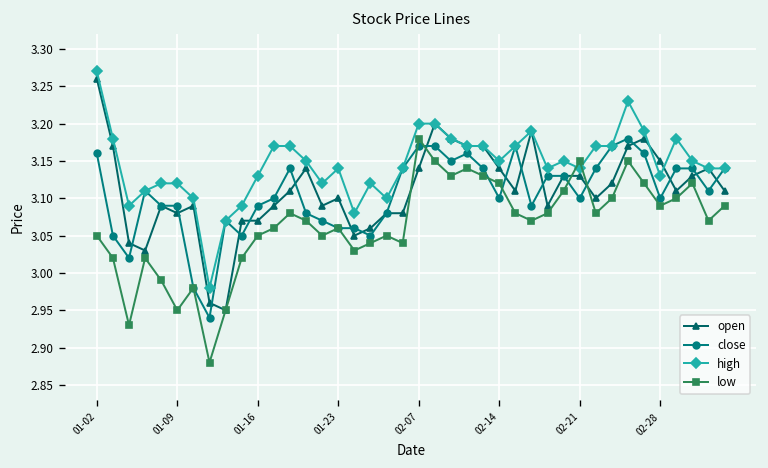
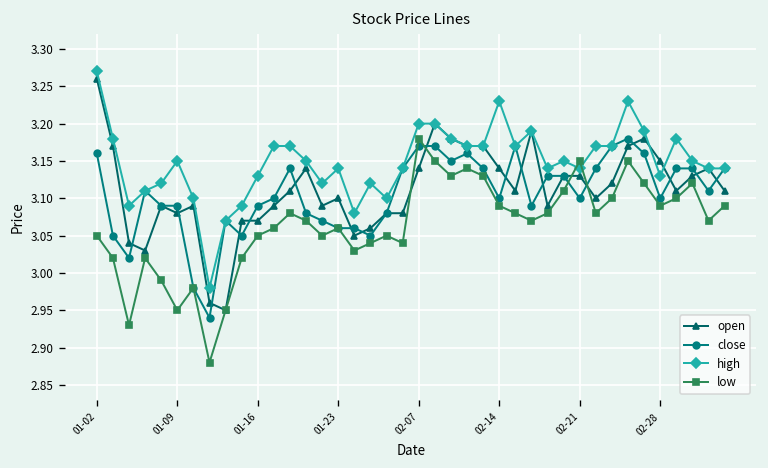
  {
    "high": {
      "01-02": 3.27,
-     "01-09": 3.12,
+     "01-09": 3.15,
      "01-16": 3.13,
      "01-23": 3.14,
      "02-07": 3.20,
-     "02-14": 3.15,
+     "02-14": 3.23,
      "02-21": 3.14,
      "02-28": 3.13
    },
    "low": {
      "01-02": 3.05,
      "01-09": 2.95,
      "01-16": 3.05,
      "02-07": 3.18,
-     "02-14": 3.12,
+     "02-14": 3.09,
      "02-21": 3.15,
      "02-28": 3.09
    }
  }
